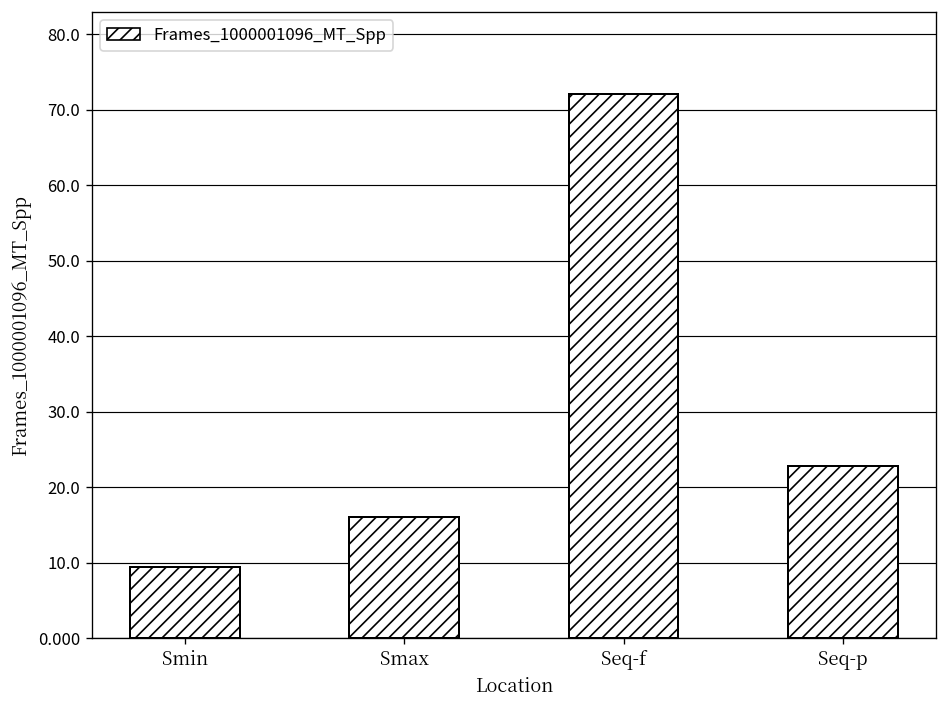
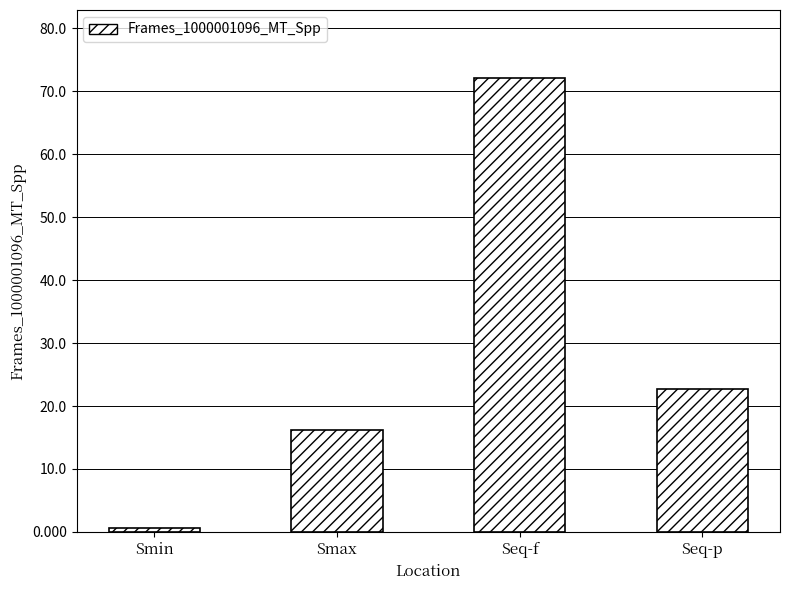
  {
-   "Smin": 9,
+   "Smin": 1,
    "Smax": 16,
    "Seq-f": 72,
    "Seq-p": 23
  }
